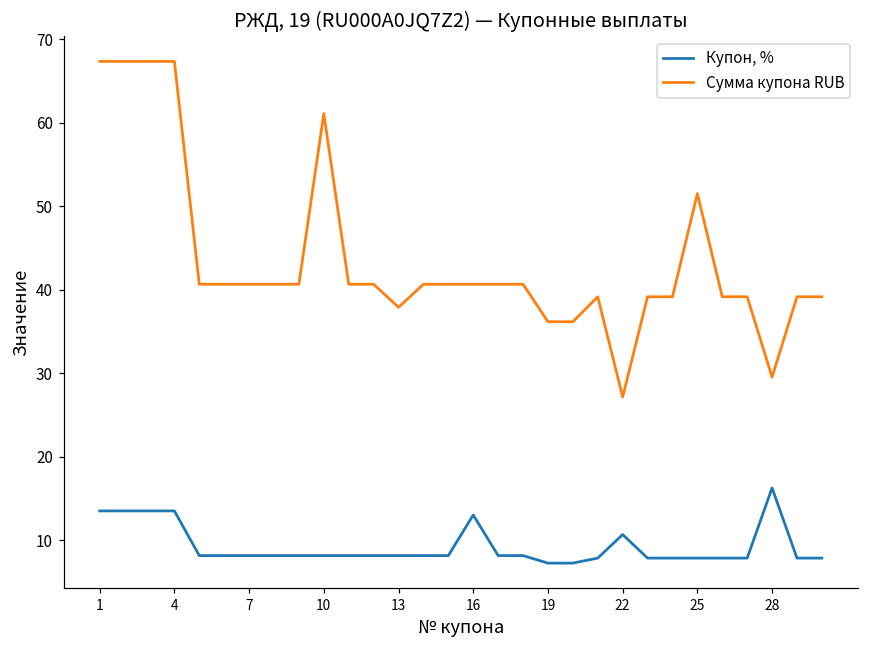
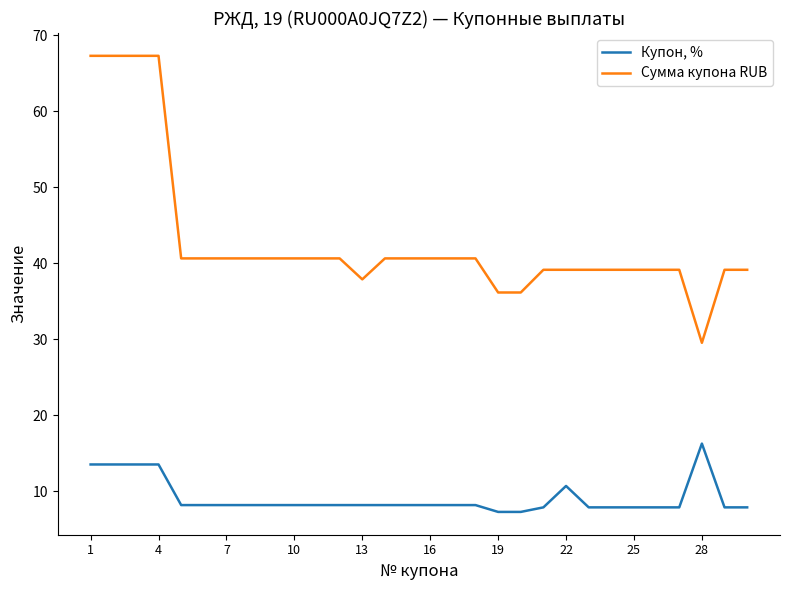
  {
    "Купон, %": {
      "1": 14,
      "4": 14,
      "7": 8,
      "10": 8,
      "13": 8,
-     "16": 13,
+     "16": 8,
      "19": 7,
      "22": 11,
      "25": 8,
      "28": 16
    },
    "Сумма купона RUB": {
      "1": 67,
      "4": 67,
      "7": 41,
-     "10": 61,
+     "10": 41,
      "13": 38,
      "16": 41,
      "19": 36,
-     "22": 27,
-     "25": 51,
+     "22": 39,
+     "25": 39,
      "28": 30
    }
  }
